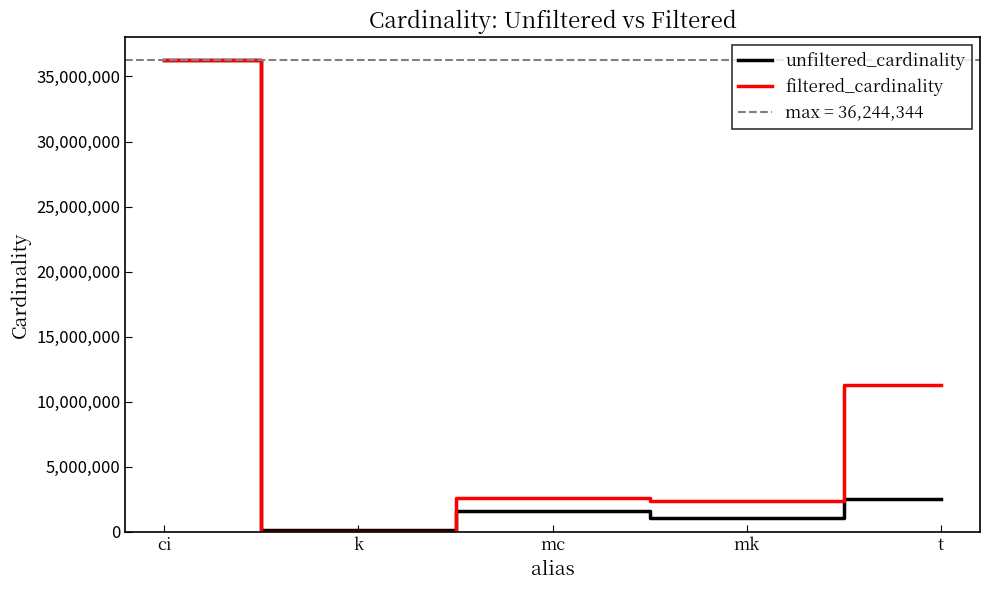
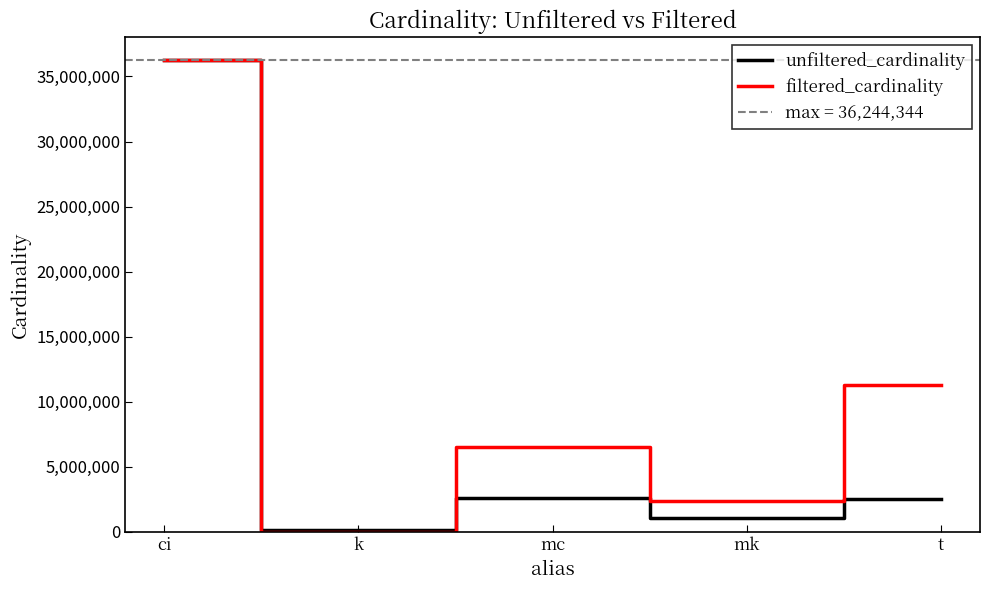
  {
    "unfiltered_cardinality": {
-     "mc": "1,600,000",
+     "mc": "2,600,000",
      "mk": "1,100,000",
      "t": "2,500,000"
    },
    "filtered_cardinality": {
-     "mc": "2,600,000",
+     "mc": "6,500,000",
      "mk": "2,300,000",
      "t": "11,300,000"
    }
  }
